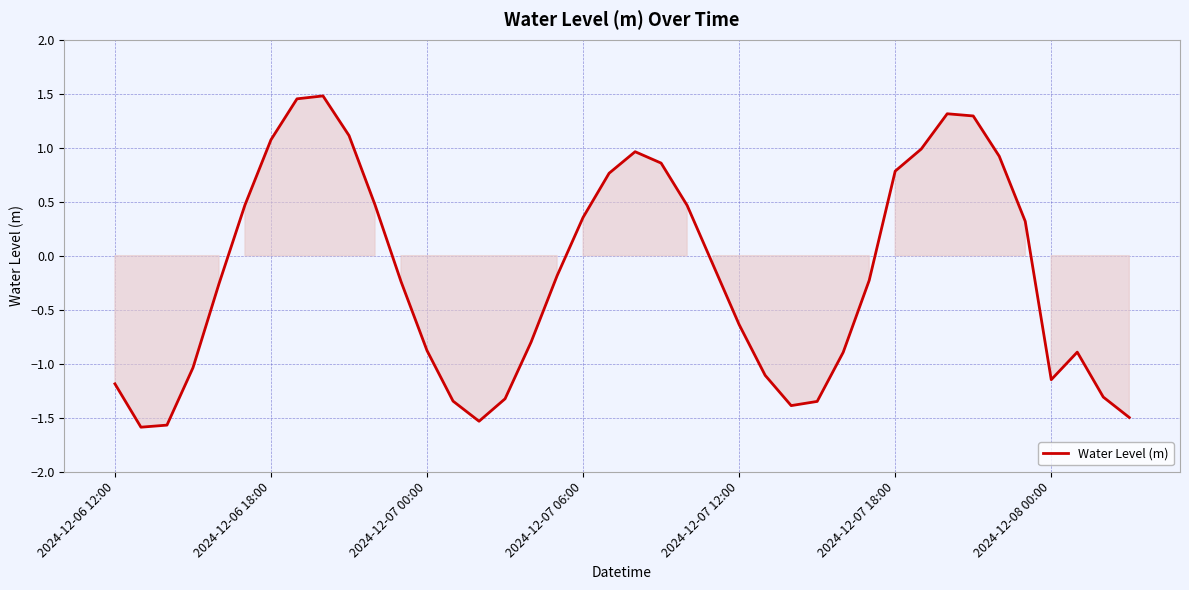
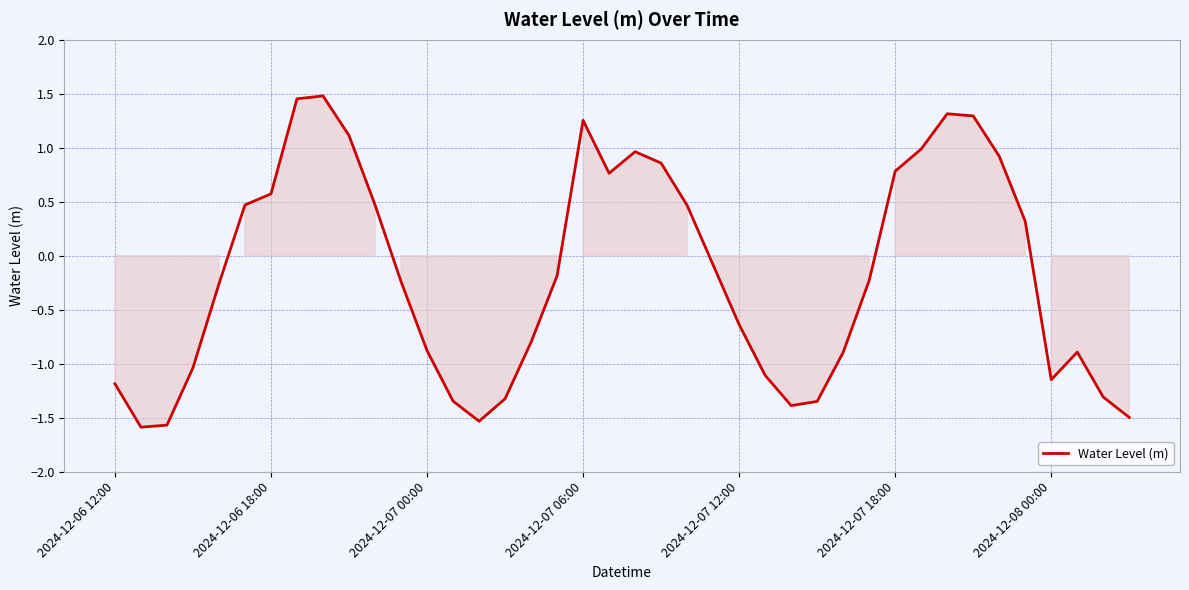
  {
    "2024-12-06 12:00": -1.19,
-   "2024-12-06 18:00": 1.07,
+   "2024-12-06 18:00": 0.57,
    "2024-12-07 00:00": -0.88,
-   "2024-12-07 06:00": 0.35,
+   "2024-12-07 06:00": 1.25,
    "2024-12-07 12:00": -0.64,
    "2024-12-07 18:00": 0.78,
    "2024-12-08 00:00": -1.15
  }
